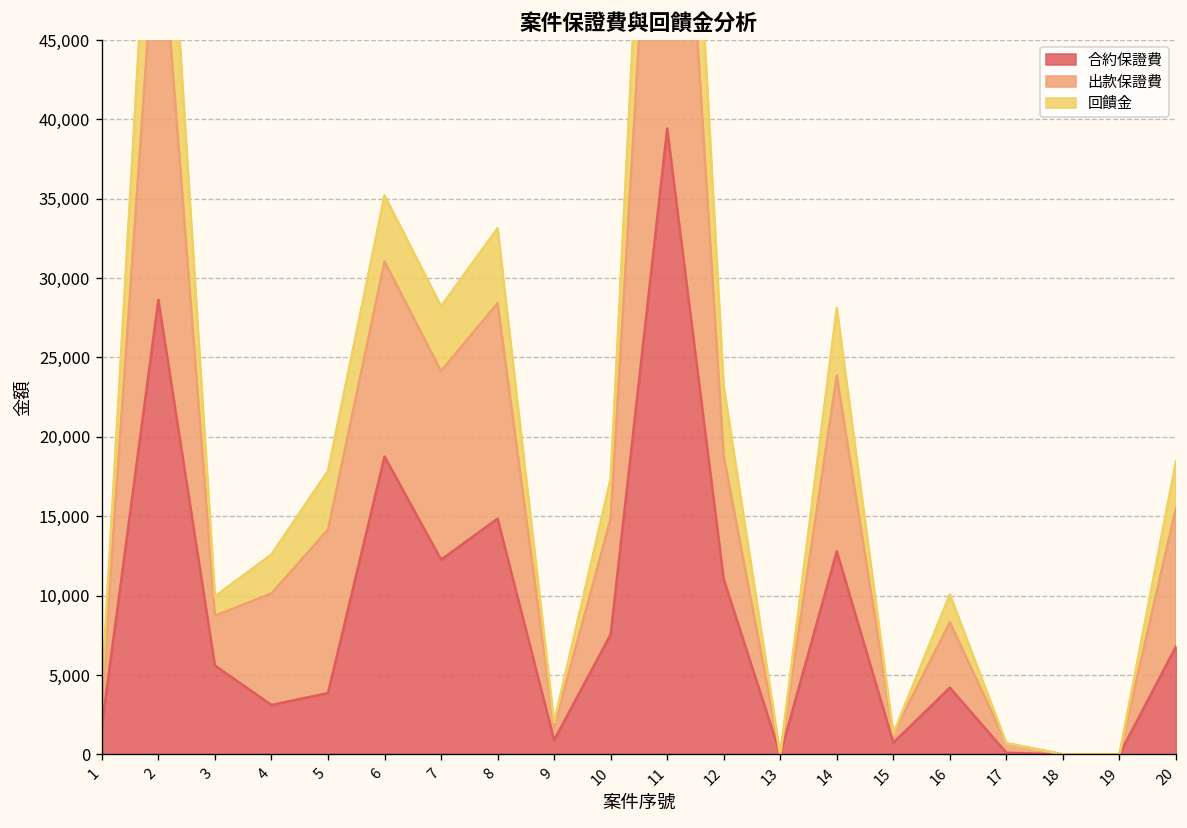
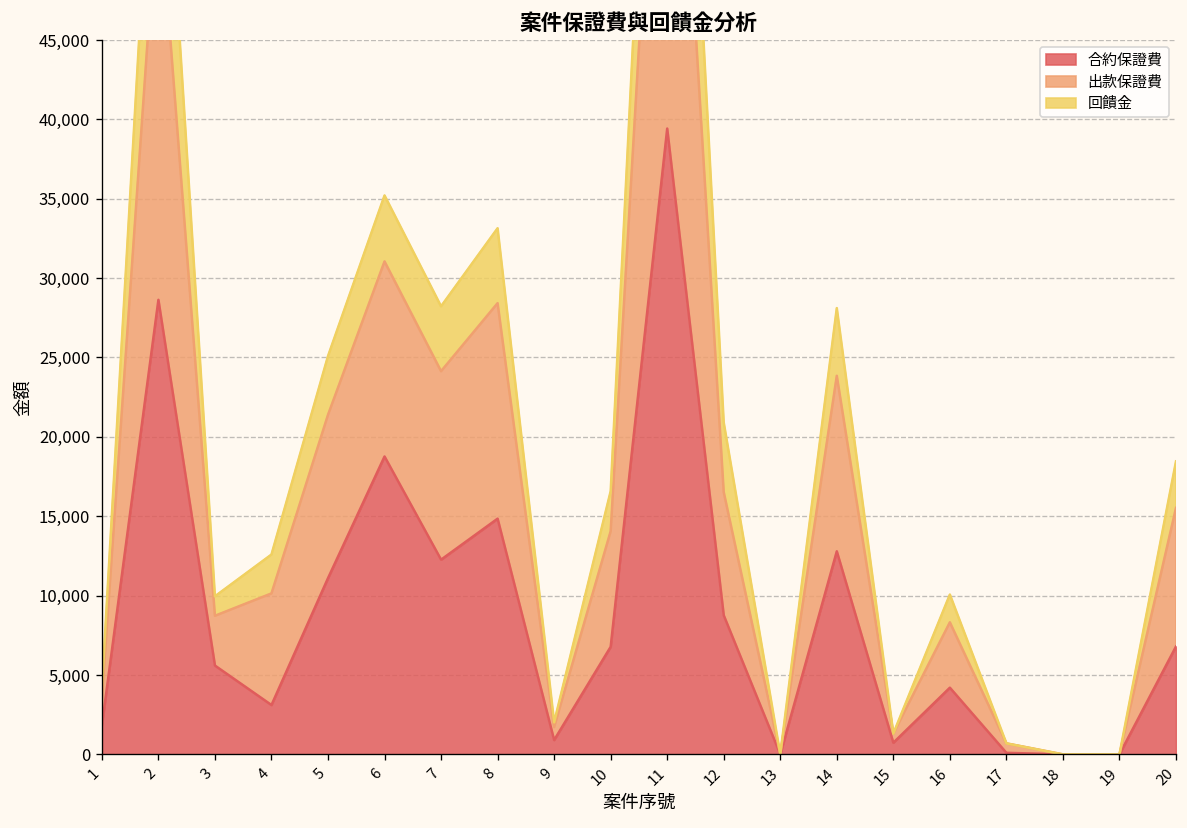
  {
    "合約保證費": {
      "1": "1,800",
      "2": "28,600",
      "3": "5,600",
      "4": "3,100",
-     "5": "3,900",
+     "5": "11,100",
      "6": "18,800",
      "7": "12,300",
      "8": "14,800",
      "9": "900",
-     "10": "7,600",
+     "10": "6,800",
      "11": "39,400",
-     "12": "11,000",
+     "12": "8,800",
      "14": "12,800",
      "15": "700",
      "16": "4,200",
      "17": "100",
      "20": "6,800"
    }
  }
